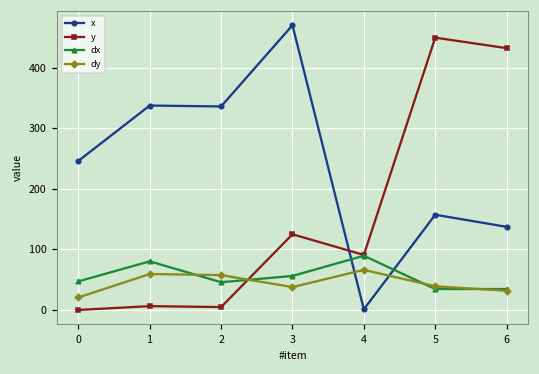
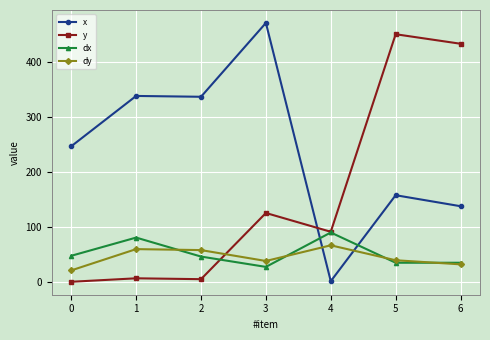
  {
    "x": {
      "0": 250,
      "1": 340,
      "2": 340,
      "3": 470,
      "4": 0,
      "5": 160,
      "6": 140
    },
    "y": {
      "0": 0,
      "1": 10,
      "2": 0,
      "3": 130,
      "5": 450,
      "6": 430
    },
    "dx": {
      "0": 50,
      "1": 80,
      "2": 50,
-     "3": 60
+     "3": 30
    },
    "dy": {
      "0": 20,
      "1": 60,
      "2": 60,
      "3": 40,
      "4": 70
    }
  }
